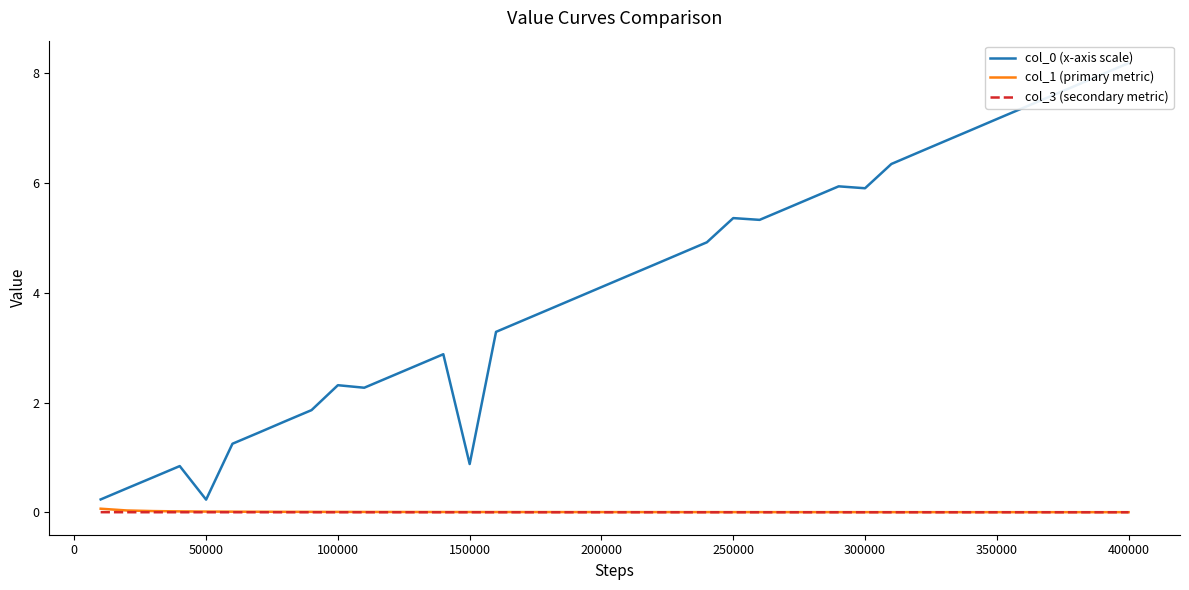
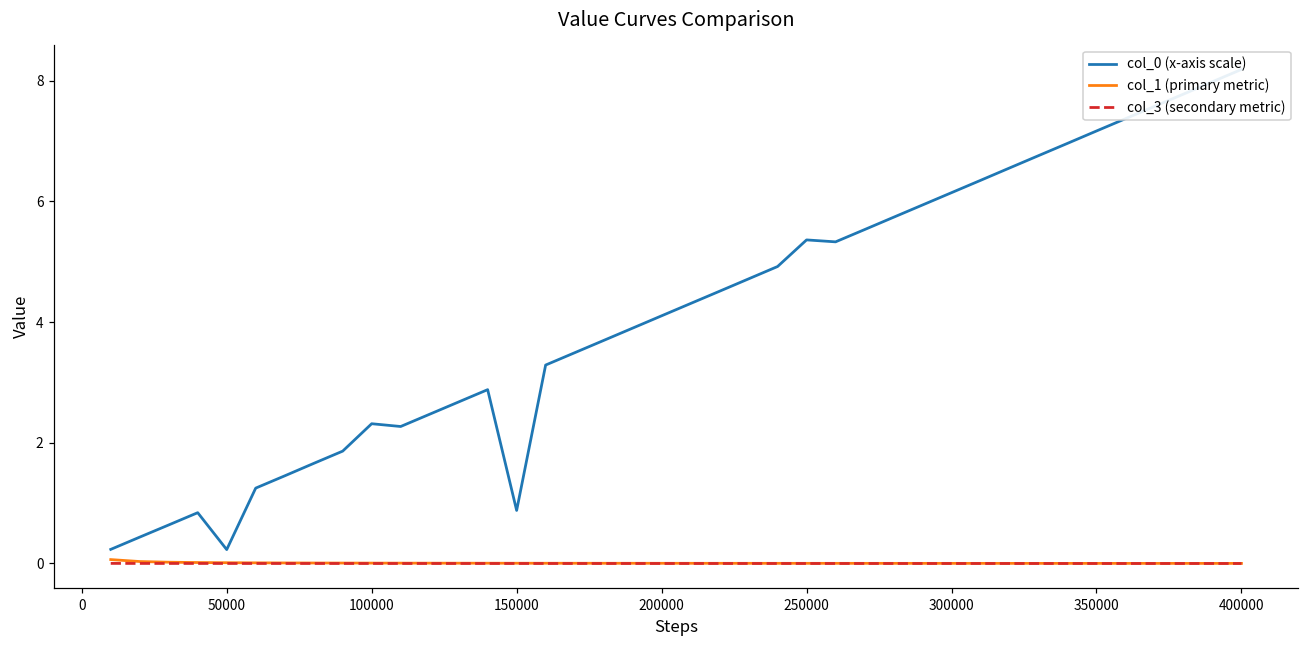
  {
    "col_0 (x-axis scale)": {
      "50000": 0.2,
      "100000": 2.3,
      "150000": 0.9,
      "200000": 4.1,
      "250000": 5.4,
-     "300000": 5.9,
+     "300000": 6.1,
      "350000": 7.2
    }
  }
